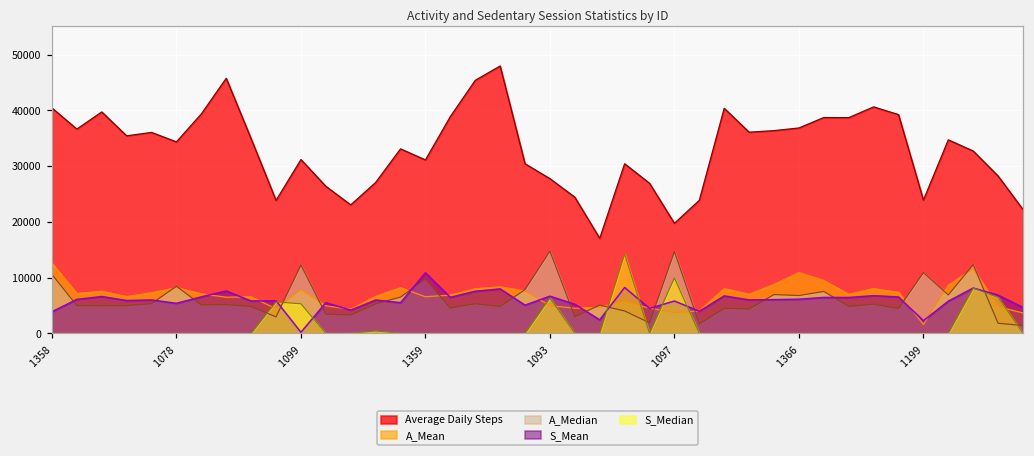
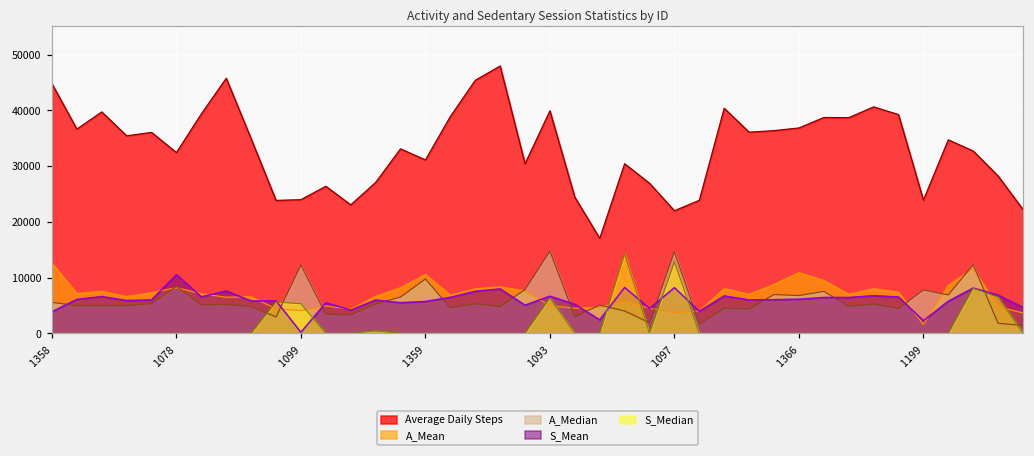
  {
    "Average Daily Steps": {
-     "1358": 40000,
-     "1078": 34000,
-     "1099": 31000,
+     "1358": 45000,
+     "1078": 32000,
+     "1099": 24000,
      "1359": 31000,
-     "1093": 28000,
-     "1097": 20000,
+     "1093": 40000,
+     "1097": 22000,
      "1366": 37000,
      "1199": 24000
    },
    "A_Mean": {
      "1358": 13000,
-     "1099": 8000,
-     "1359": 7000,
+     "1099": 4000,
+     "1359": 11000,
      "1093": 5000,
      "1097": 4000,
      "1366": 11000,
      "1199": 2000
    },
    "A_Median": {
-     "1358": 11000,
+     "1358": 6000,
      "1099": 12000,
      "1359": 10000,
      "1093": 15000,
      "1097": 15000,
      "1366": 7000,
-     "1199": 11000
+     "1199": 8000
    },
    "S_Mean": {
      "1358": 4000,
-     "1078": 5000,
+     "1078": 11000,
      "1099": 0,
-     "1359": 11000,
-     "1097": 6000,
+     "1359": 6000,
+     "1097": 8000,
      "1366": 6000,
      "1199": 2000
    },
    "S_Median": {
      "1358": 0,
      "1078": 0,
      "1099": 5000,
      "1359": 0,
-     "1097": 10000,
+     "1097": 13000,
      "1366": 0,
      "1199": 0
    }
  }
